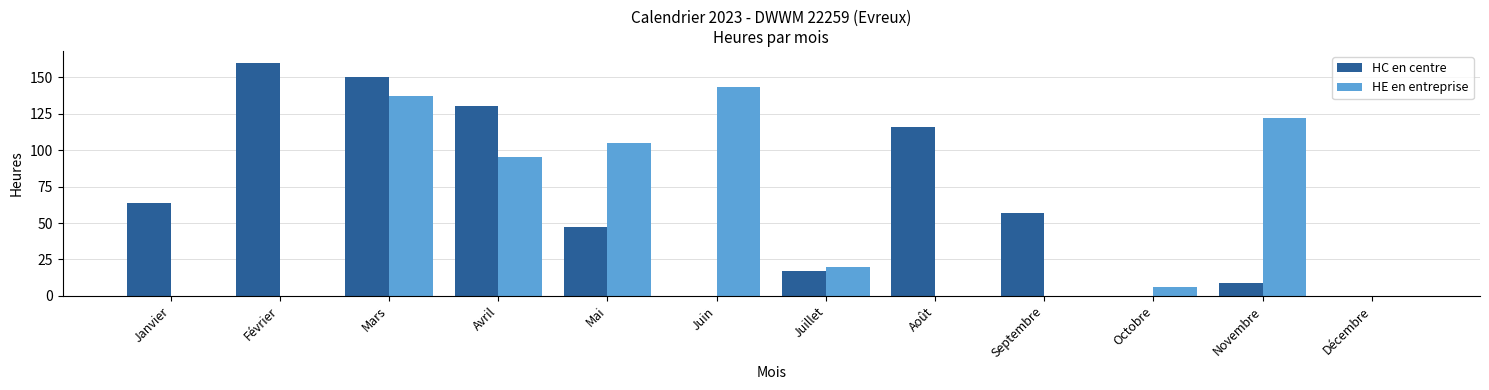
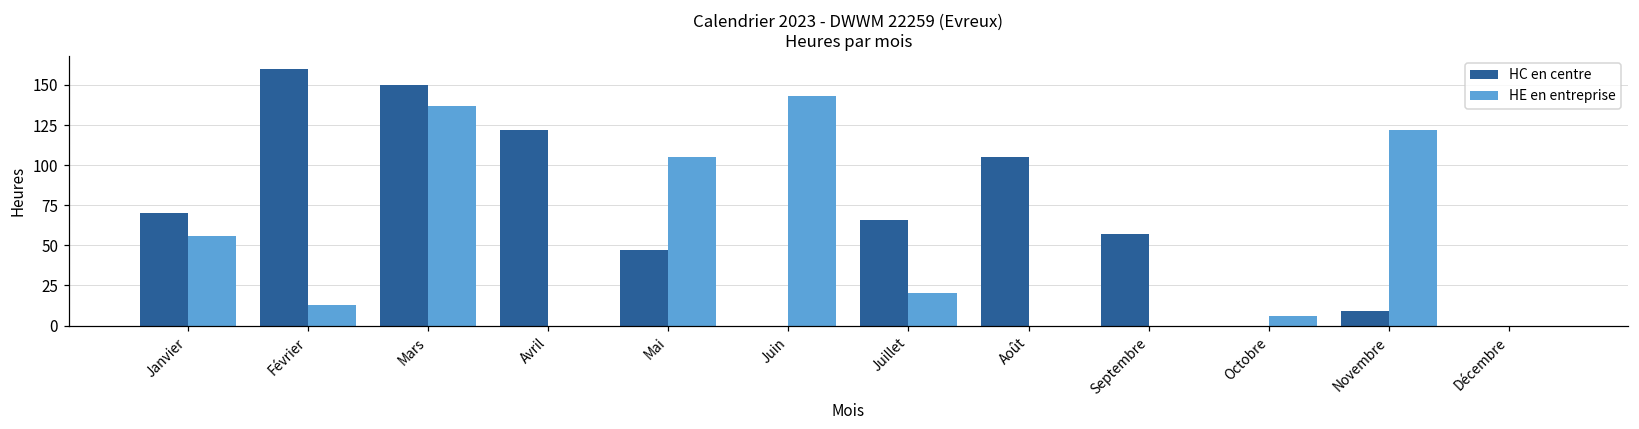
  {
    "HC en centre": {
-     "Janvier": 64,
+     "Janvier": 70,
      "Février": 160,
      "Mars": 150,
-     "Avril": 130,
+     "Avril": 122,
      "Mai": 47,
      "Juin": 0,
-     "Juillet": 17,
-     "Août": 116,
+     "Juillet": 66,
+     "Août": 105,
      "Septembre": 57,
      "Octobre": 0,
      "Novembre": 9,
      "Décembre": 0
    },
    "HE en entreprise": {
-     "Janvier": 0,
-     "Février": 0,
+     "Janvier": 56,
+     "Février": 13,
      "Mars": 137,
-     "Avril": 95,
+     "Avril": 0,
      "Mai": 105,
      "Juin": 143,
      "Juillet": 20,
      "Août": 0,
      "Septembre": 0,
      "Octobre": 6,
      "Novembre": 122,
      "Décembre": 0
    }
  }
